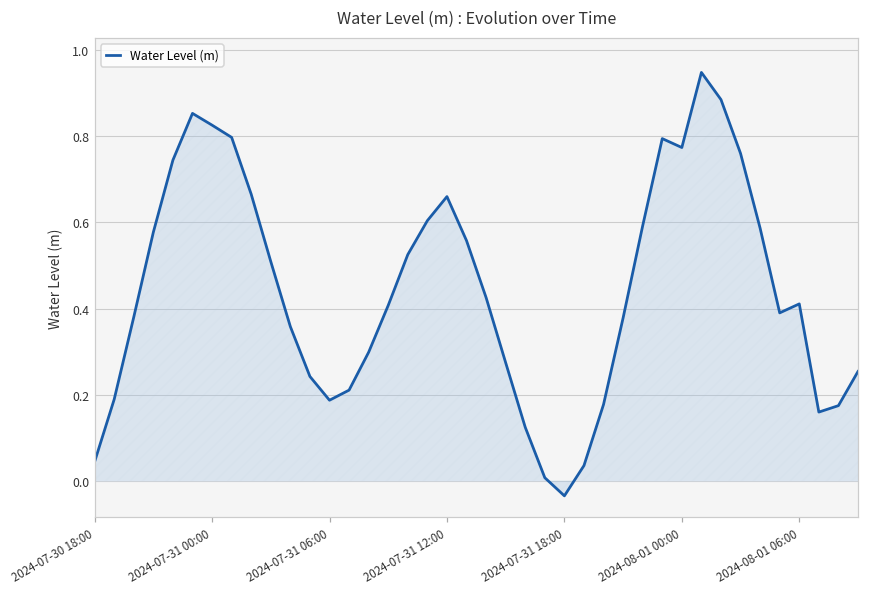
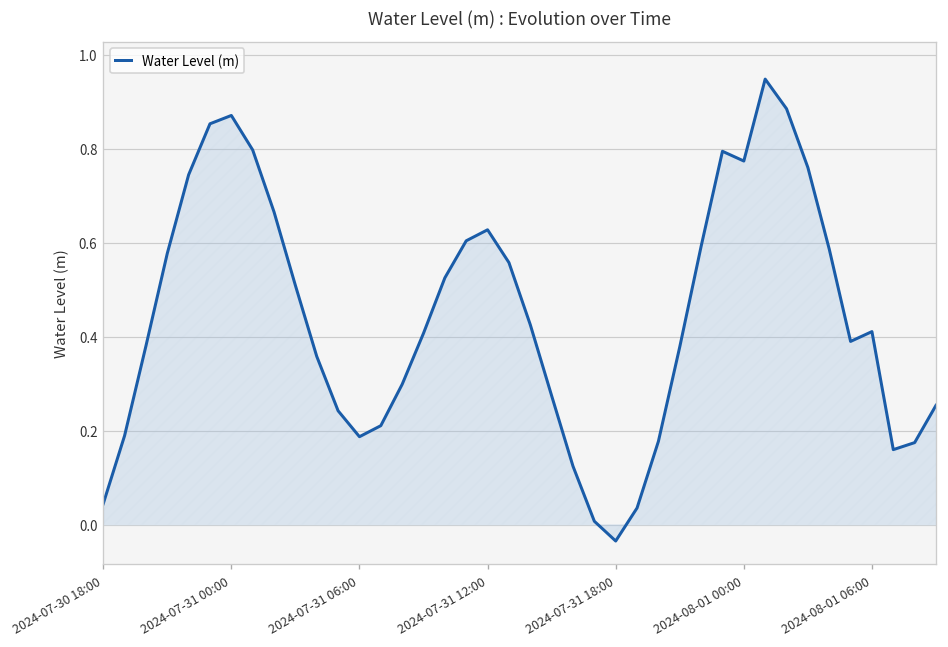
  {
    "Water Level (m)": {
-     "2024-07-31 00:00": 0.83,
-     "2024-07-31 12:00": 0.66,
+     "2024-07-31 00:00": 0.87,
+     "2024-07-31 12:00": 0.63,
      "2024-07-31 18:00": -0.04
    }
  }
